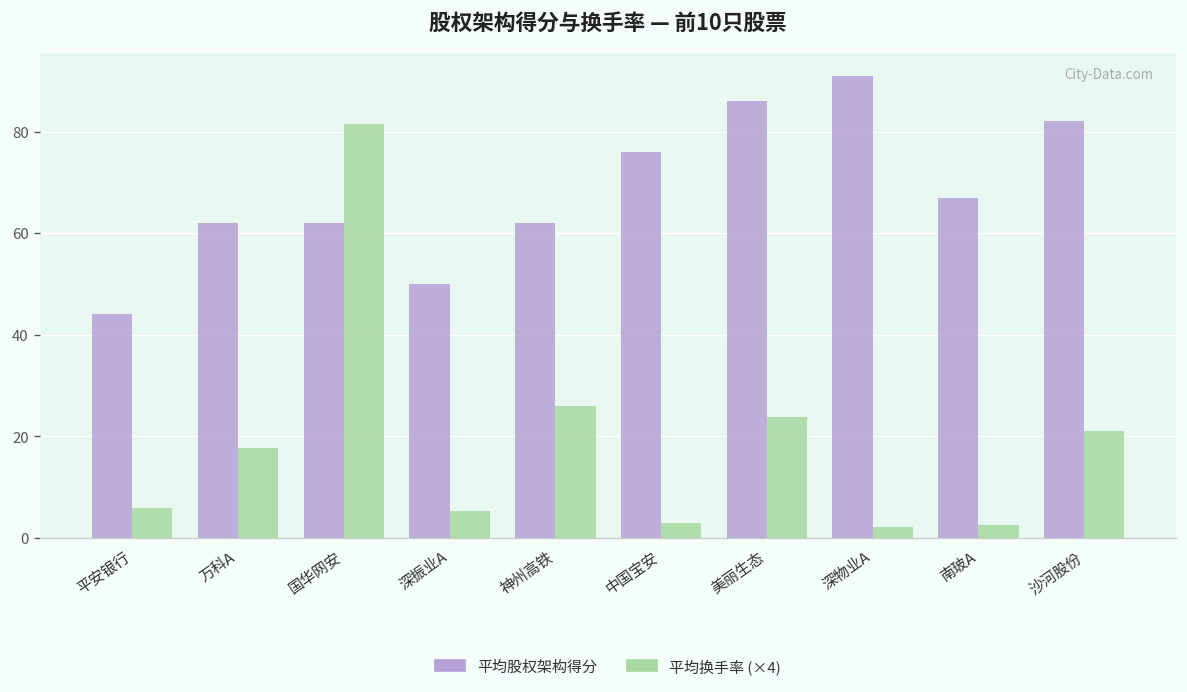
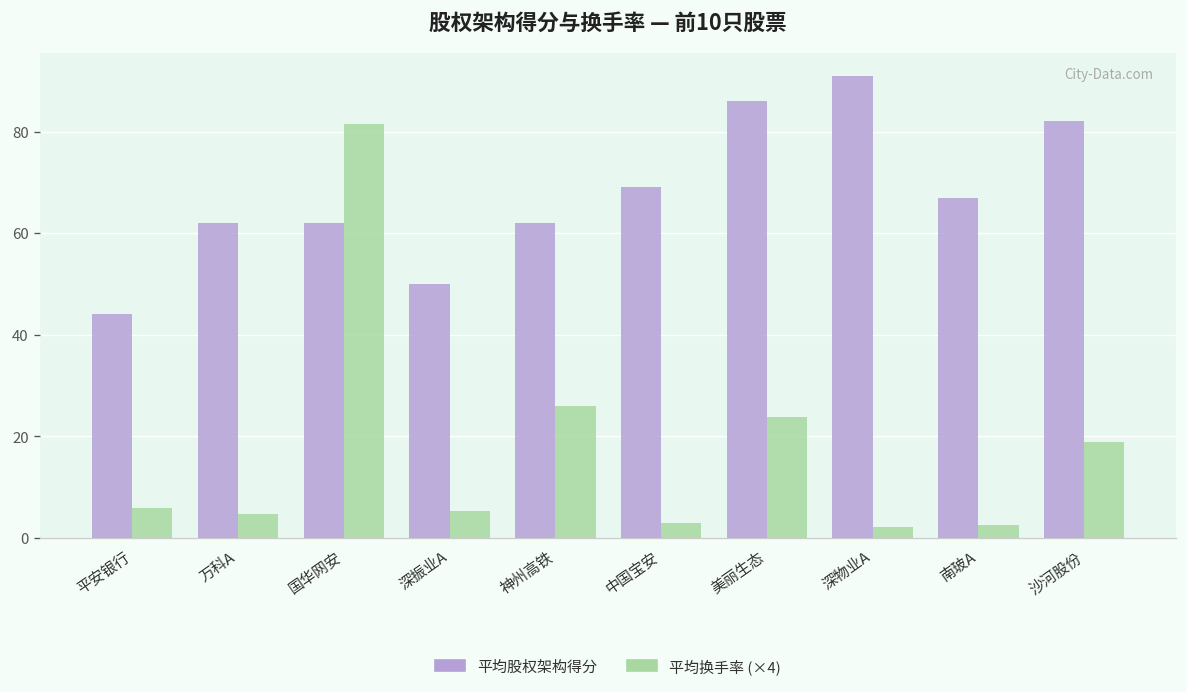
  {
    "平均股权架构得分": {
      "平安银行": 44,
      "万科A": 62,
      "国华网安": 62,
      "深振业A": 50,
      "神州高铁": 62,
-     "中国宝安": 76,
+     "中国宝安": 69,
      "美丽生态": 86,
      "深物业A": 91,
      "南玻A": 67,
      "沙河股份": 82
    },
    "平均换手率 (×4)": {
      "平安银行": 6,
-     "万科A": 18,
+     "万科A": 5,
      "国华网安": 81,
      "深振业A": 5,
      "神州高铁": 26,
      "中国宝安": 3,
      "美丽生态": 24,
      "深物业A": 2,
      "南玻A": 3,
-     "沙河股份": 21
+     "沙河股份": 19
    }
  }
